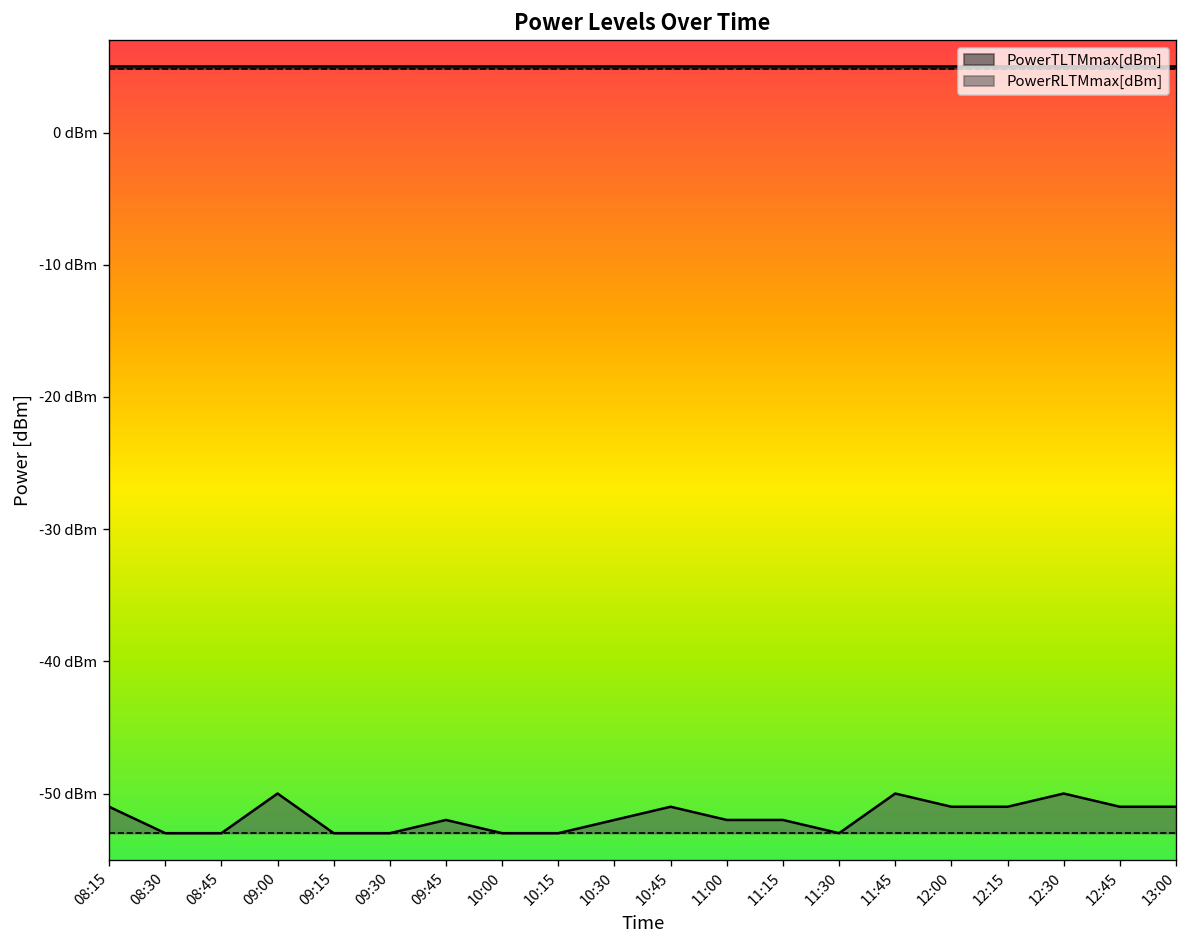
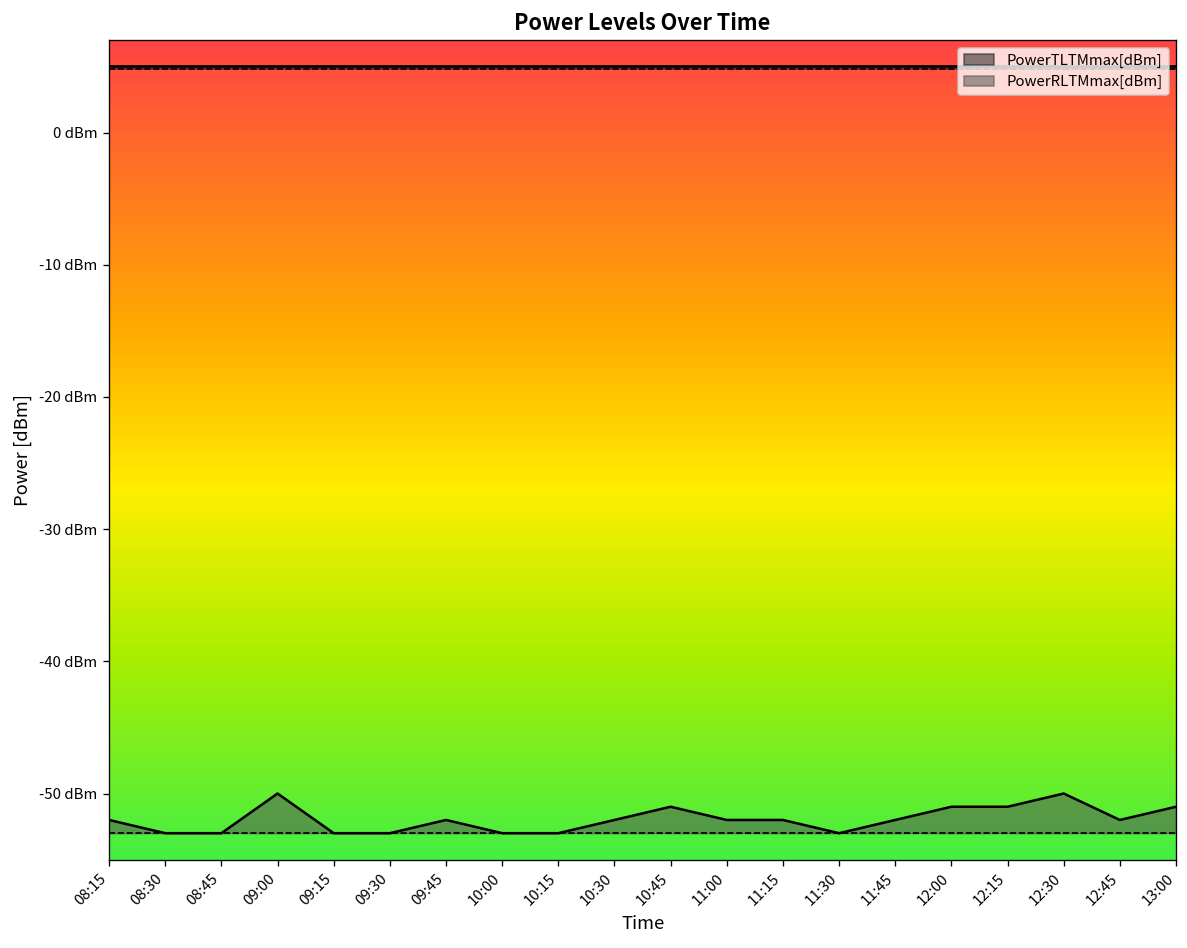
  {
    "PowerRLTMmax[dBm]": {
-     "08:15": "-51 dBm",
+     "08:15": "-52 dBm",
      "09:00": "-50 dBm",
      "09:45": "-52 dBm",
      "10:30": "-52 dBm",
      "10:45": "-51 dBm",
      "11:00": "-52 dBm",
      "11:15": "-52 dBm",
-     "11:45": "-50 dBm",
+     "11:45": "-52 dBm",
      "12:00": "-51 dBm",
      "12:15": "-51 dBm",
      "12:30": "-50 dBm",
-     "12:45": "-51 dBm",
+     "12:45": "-52 dBm",
      "13:00": "-51 dBm"
    }
  }
